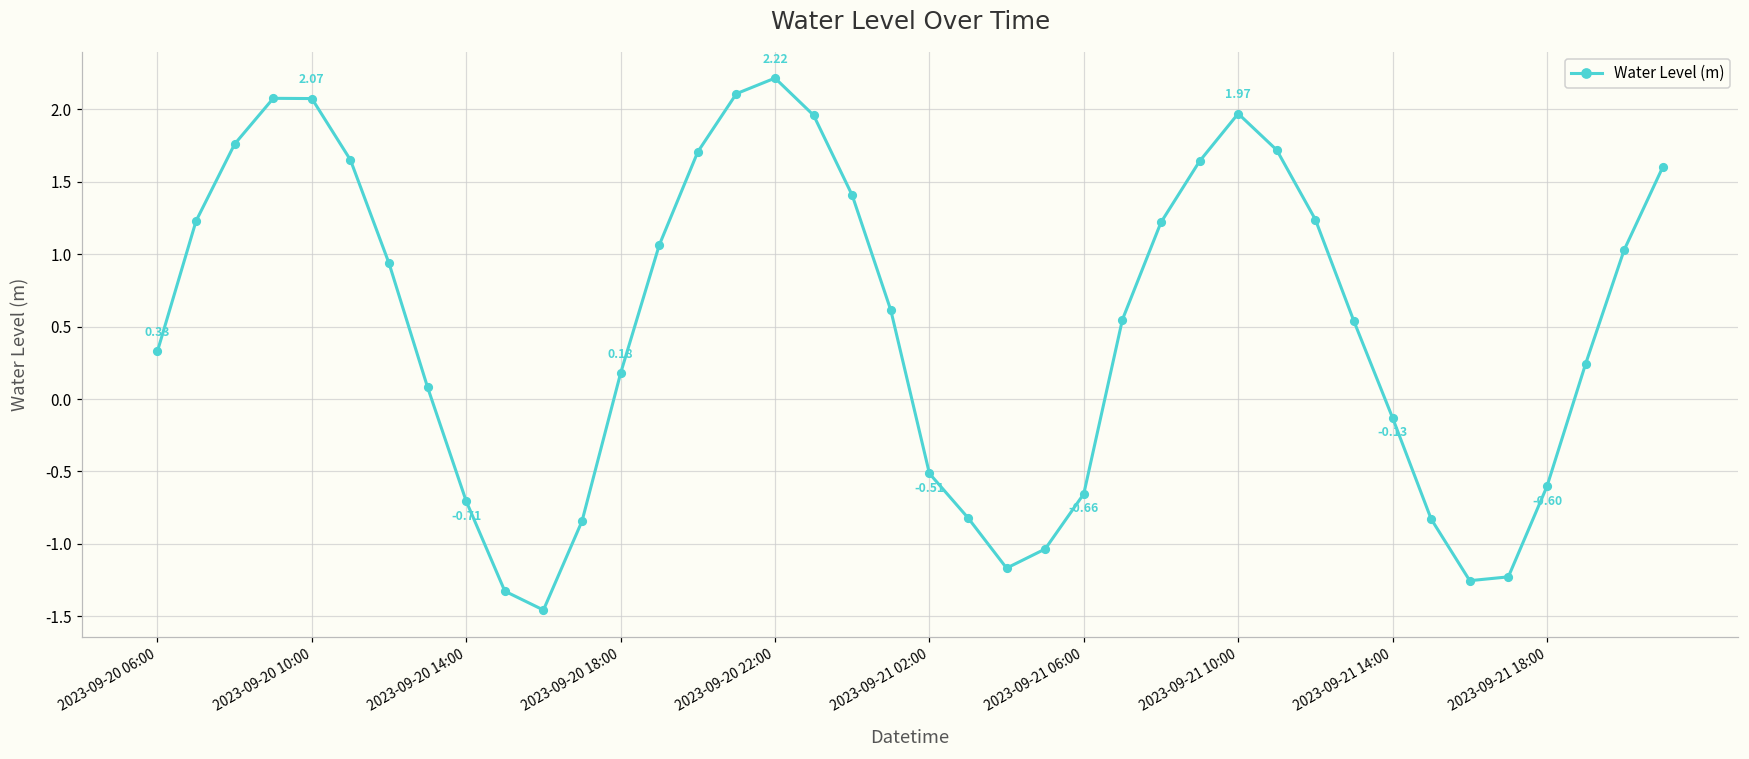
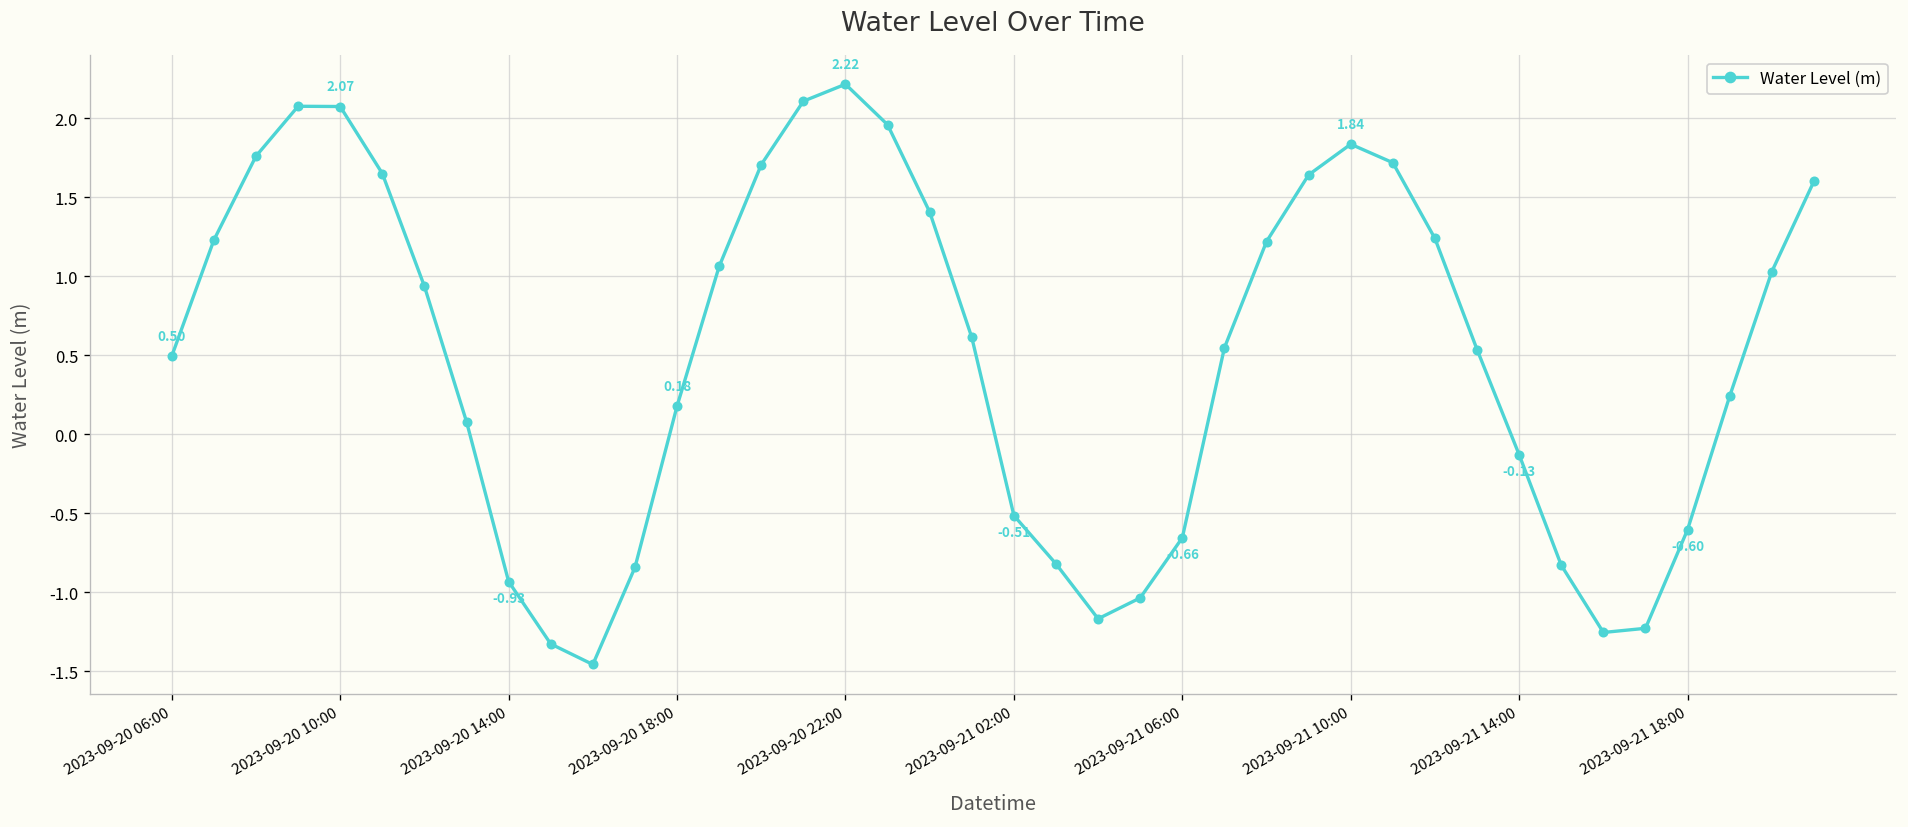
  {
-   "2023-09-20 06:00": 0.33,
+   "2023-09-20 06:00": 0.50,
    "2023-09-20 10:00": 2.07,
-   "2023-09-20 14:00": -0.71,
+   "2023-09-20 14:00": -0.93,
    "2023-09-20 18:00": 0.18,
    "2023-09-20 22:00": 2.22,
    "2023-09-21 02:00": -0.51,
    "2023-09-21 06:00": -0.66,
-   "2023-09-21 10:00": 1.97,
+   "2023-09-21 10:00": 1.84,
    "2023-09-21 14:00": -0.13,
    "2023-09-21 18:00": -0.60
  }
